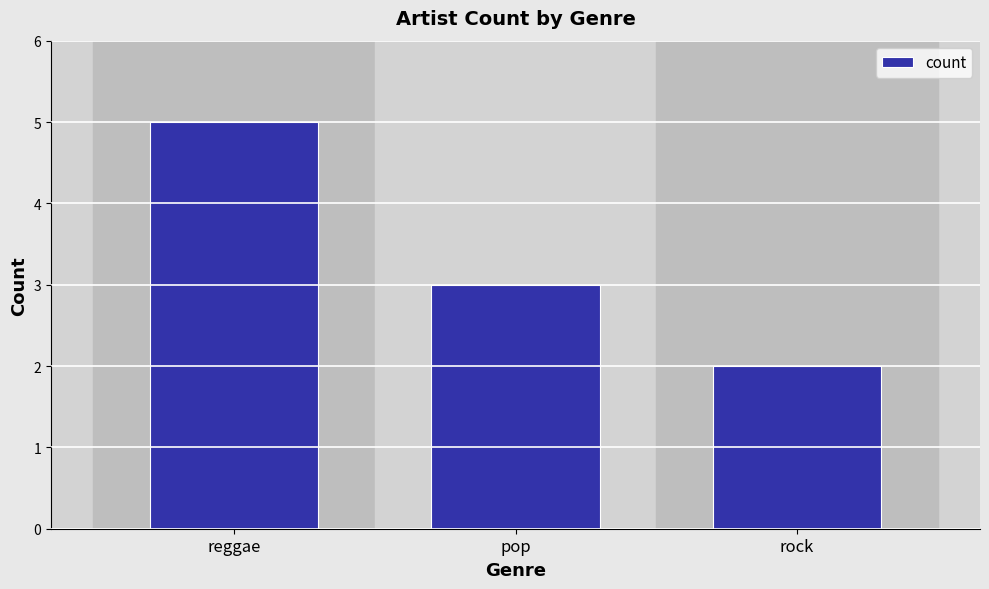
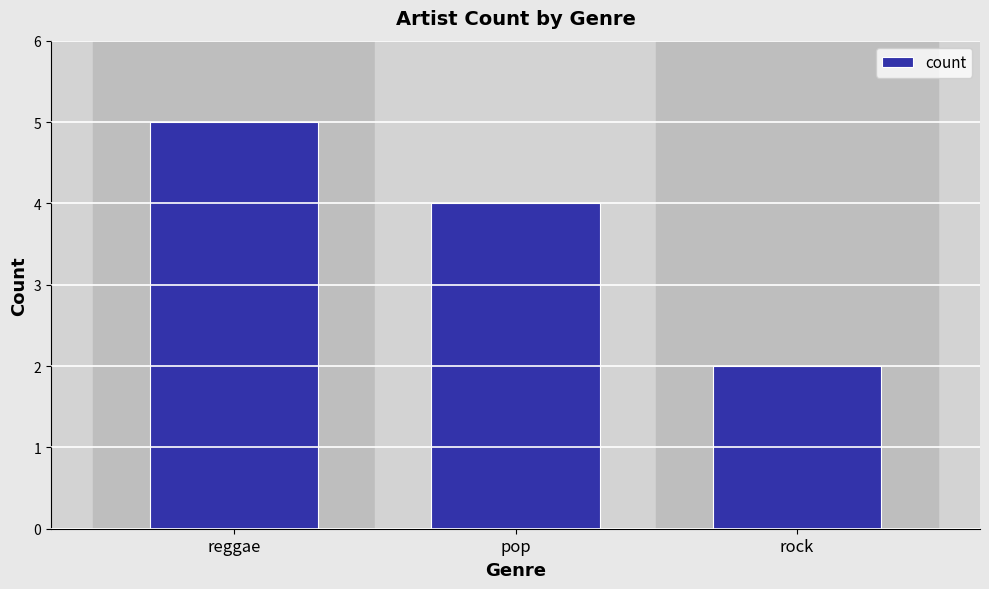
  {
    "reggae": 5,
-   "pop": 3,
+   "pop": 4,
    "rock": 2
  }
